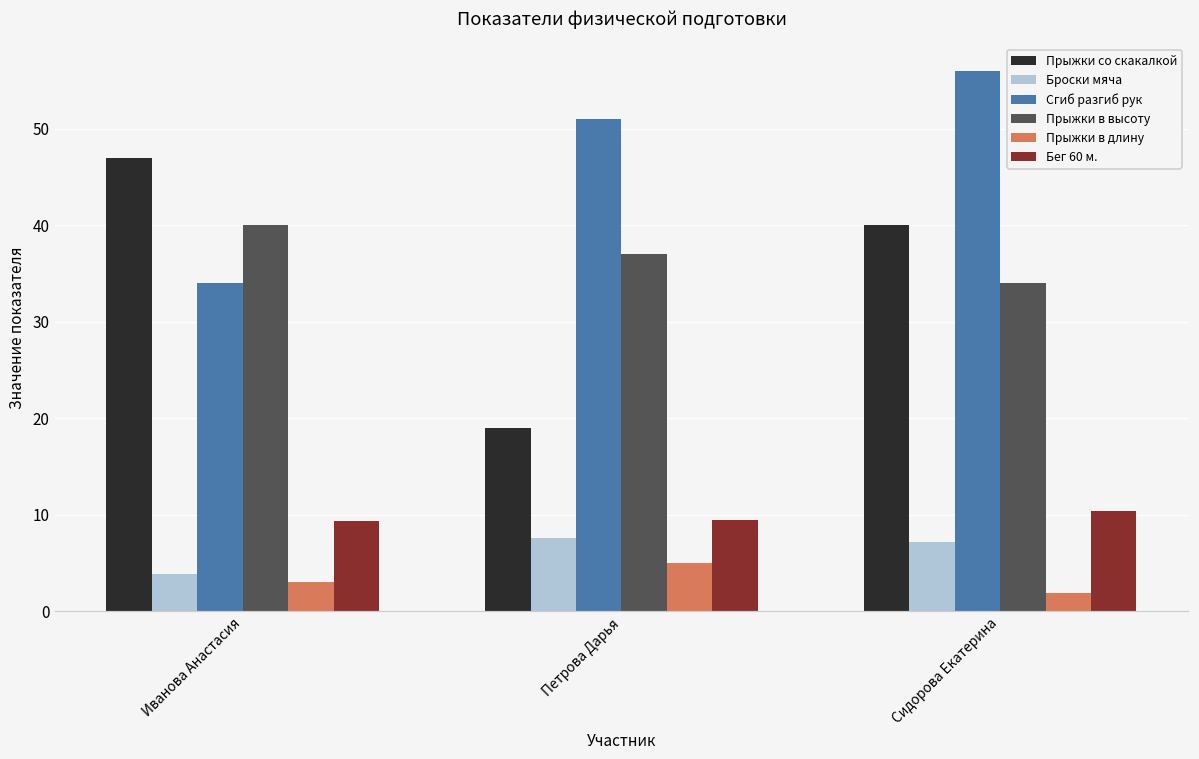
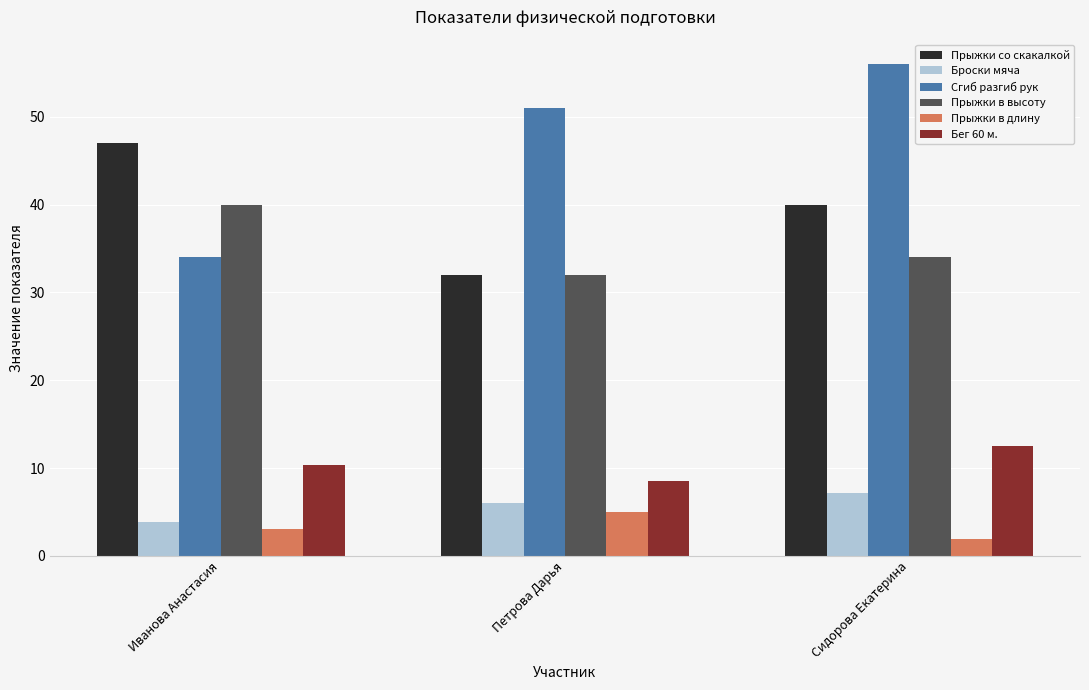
  {
    "Прыжки со скакалкой": {
      "Иванова Анастасия": 47,
-     "Петрова Дарья": 19,
+     "Петрова Дарья": 32,
      "Сидорова Екатерина": 40
    },
    "Броски мяча": {
      "Иванова Анастасия": 4,
-     "Петрова Дарья": 8,
+     "Петрова Дарья": 6,
      "Сидорова Екатерина": 7
    },
    "Сгиб разгиб рук": {
      "Иванова Анастасия": 34,
      "Петрова Дарья": 51,
      "Сидорова Екатерина": 56
    },
    "Прыжки в высоту": {
      "Иванова Анастасия": 40,
-     "Петрова Дарья": 37,
+     "Петрова Дарья": 32,
      "Сидорова Екатерина": 34
    },
    "Прыжки в длину": {
      "Иванова Анастасия": 3,
      "Петрова Дарья": 5,
      "Сидорова Екатерина": 2
    },
    "Бег 60 м.": {
-     "Иванова Анастасия": 9,
-     "Петрова Дарья": 9,
-     "Сидорова Екатерина": 10
+     "Иванова Анастасия": 10,
+     "Петрова Дарья": 8,
+     "Сидорова Екатерина": 13
    }
  }
